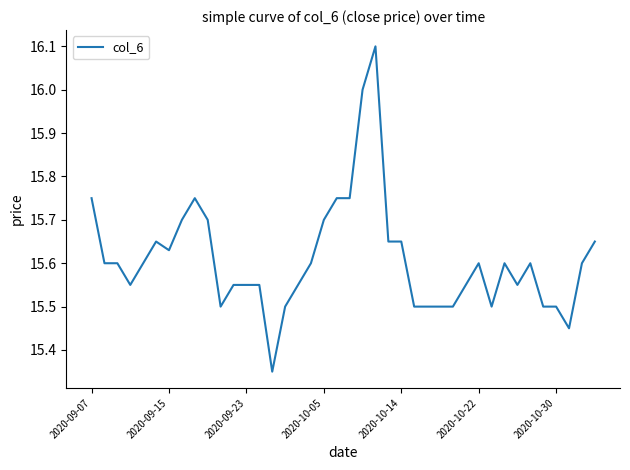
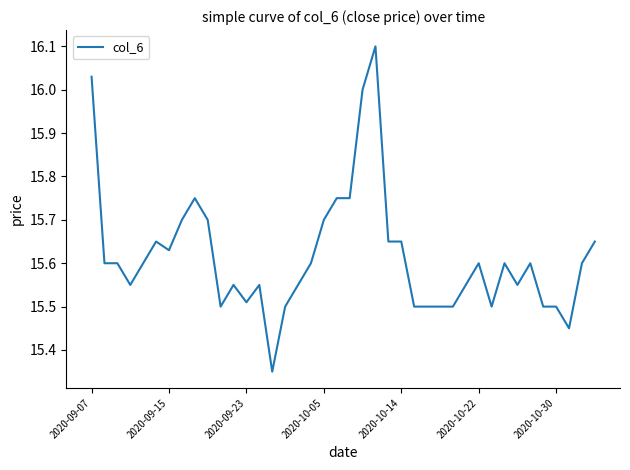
  {
-   "2020-09-07": 15.75,
+   "2020-09-07": 16.03,
    "2020-09-15": 15.63,
-   "2020-09-23": 15.55,
+   "2020-09-23": 15.51,
    "2020-10-05": 15.70,
    "2020-10-14": 15.65,
    "2020-10-22": 15.60,
    "2020-10-30": 15.50
  }
